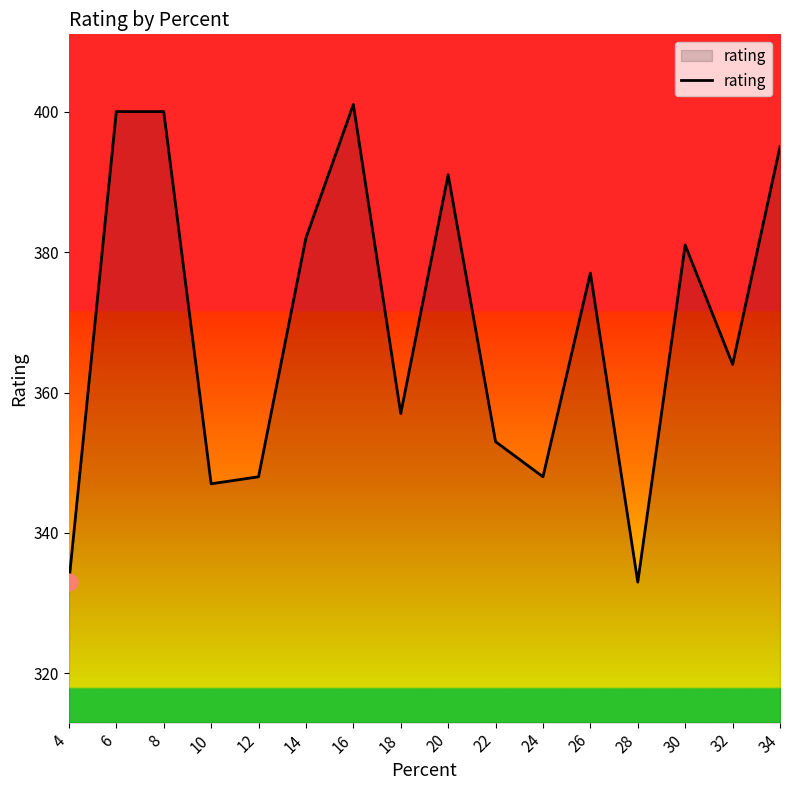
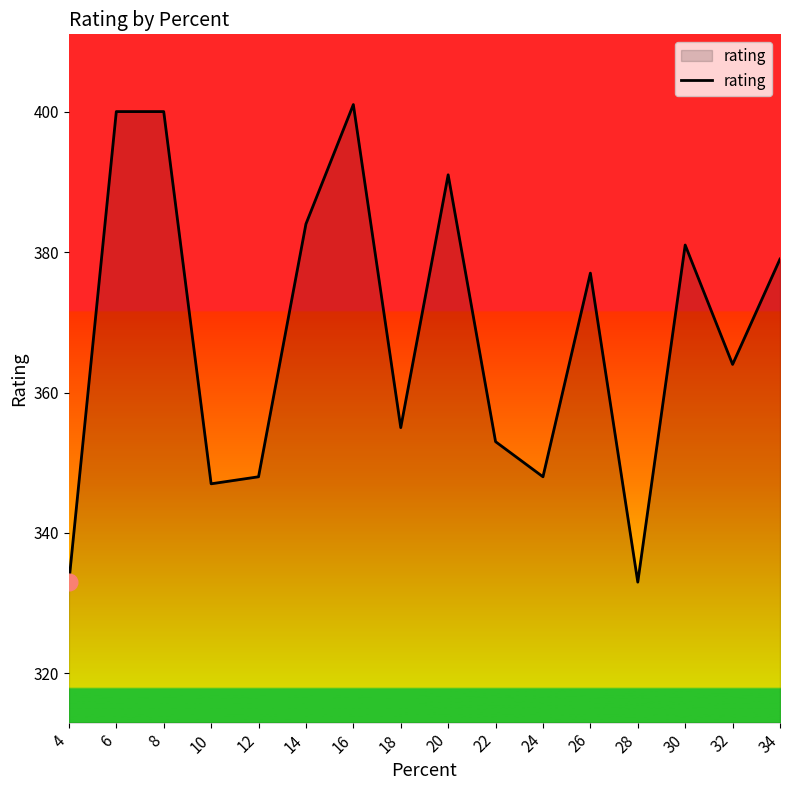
  {
    "rating": {
      "6": 400,
      "8": 400,
      "10": 347,
      "12": 348,
-     "14": 382,
+     "14": 384,
      "16": 401,
-     "18": 357,
+     "18": 355,
      "20": 391,
      "22": 353,
      "24": 348,
      "26": 377,
      "28": 333,
      "30": 381,
      "32": 364,
-     "34": 395
+     "34": 379
    }
  }
